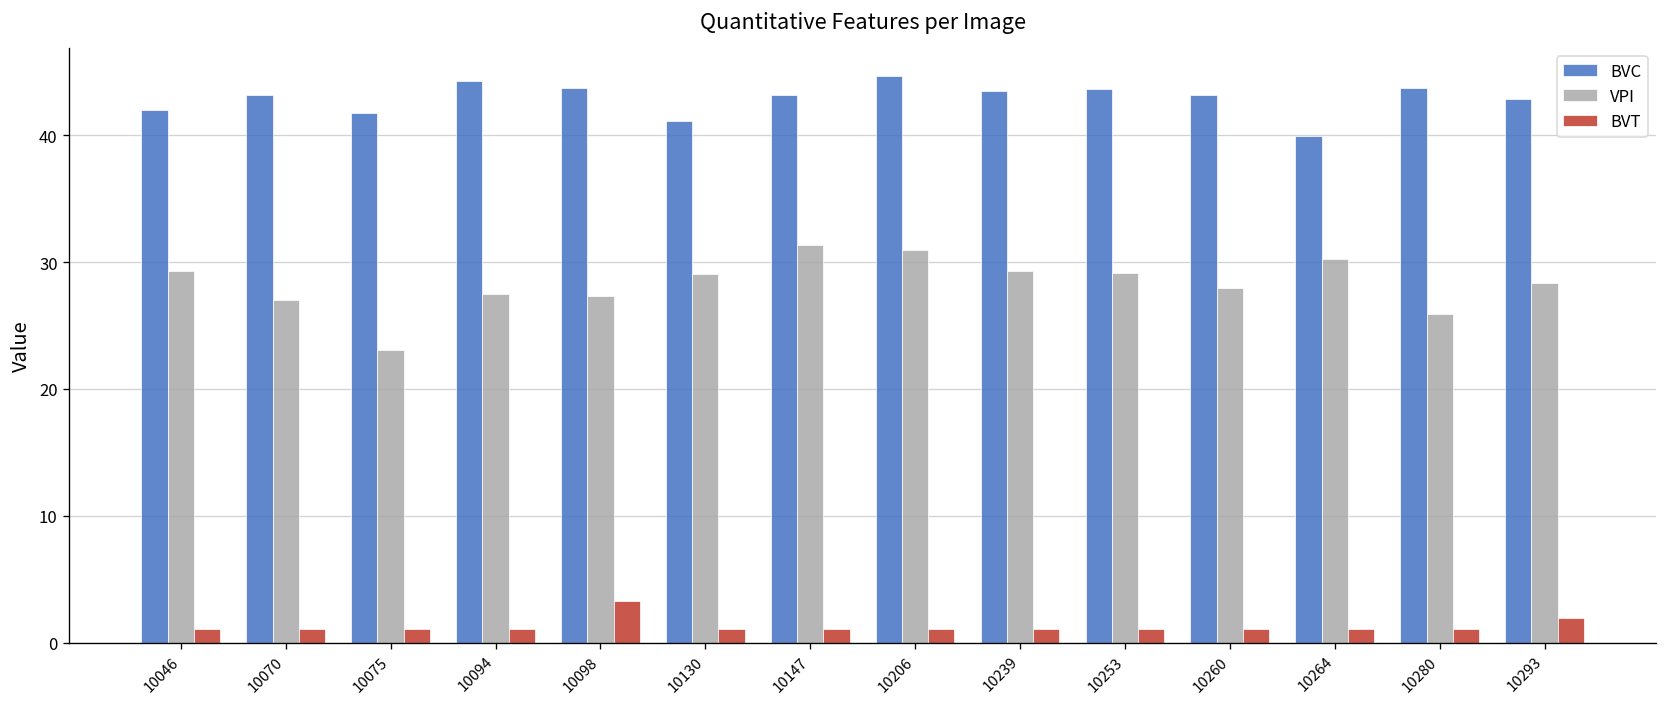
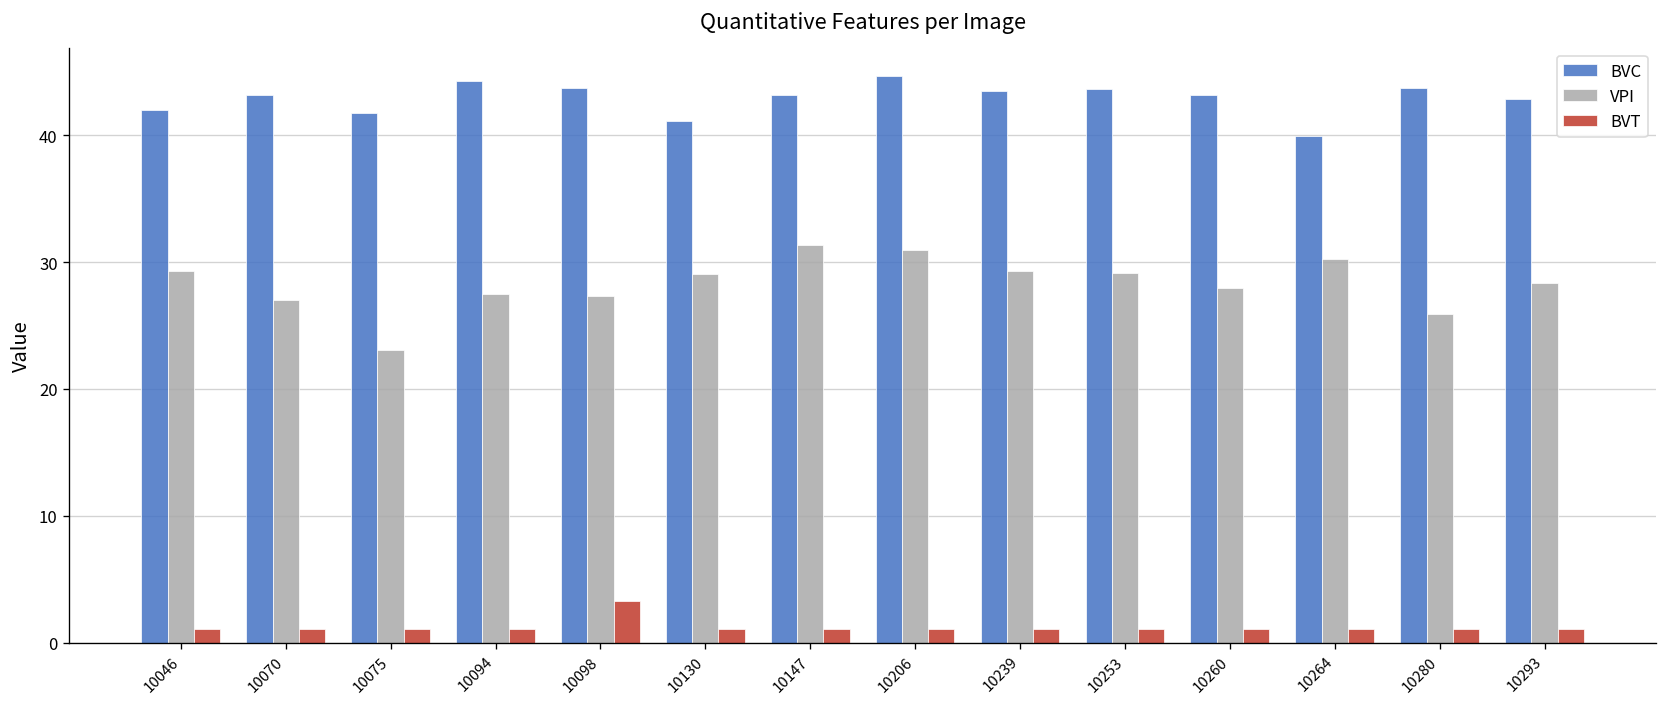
  {
    "BVC": {
      "10046": 42.0,
      "10070": 43.2,
      "10075": 41.8,
      "10094": 44.3,
      "10098": 43.7,
      "10130": 41.1,
      "10147": 43.2,
      "10206": 44.7,
      "10239": 43.5,
      "10253": 43.6,
      "10260": 43.1,
      "10264": 39.9,
      "10280": 43.7,
      "10293": 42.9
    },
    "VPI": {
      "10046": 29.3,
      "10070": 27.0,
      "10075": 23.1,
      "10094": 27.5,
      "10098": 27.3,
      "10130": 29.0,
      "10147": 31.3,
      "10206": 31.0,
      "10239": 29.3,
      "10253": 29.2,
      "10260": 28.0,
      "10264": 30.3,
      "10280": 25.9,
      "10293": 28.4
    },
    "BVT": {
      "10046": 1.1,
      "10070": 1.1,
      "10075": 1.1,
      "10094": 1.1,
      "10098": 3.3,
      "10130": 1.1,
      "10147": 1.1,
      "10206": 1.1,
      "10239": 1.1,
      "10253": 1.1,
      "10260": 1.1,
      "10264": 1.1,
      "10280": 1.1,
-     "10293": 1.9
+     "10293": 1.1
    }
  }
